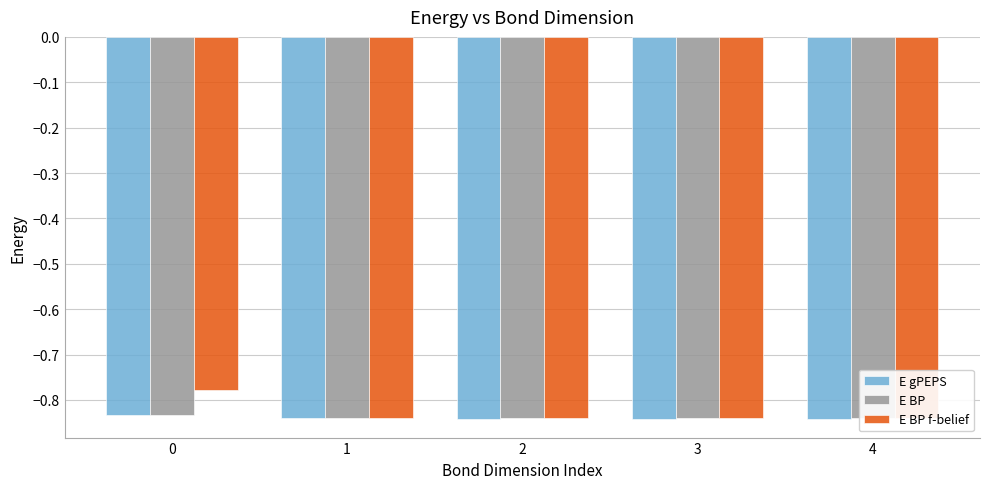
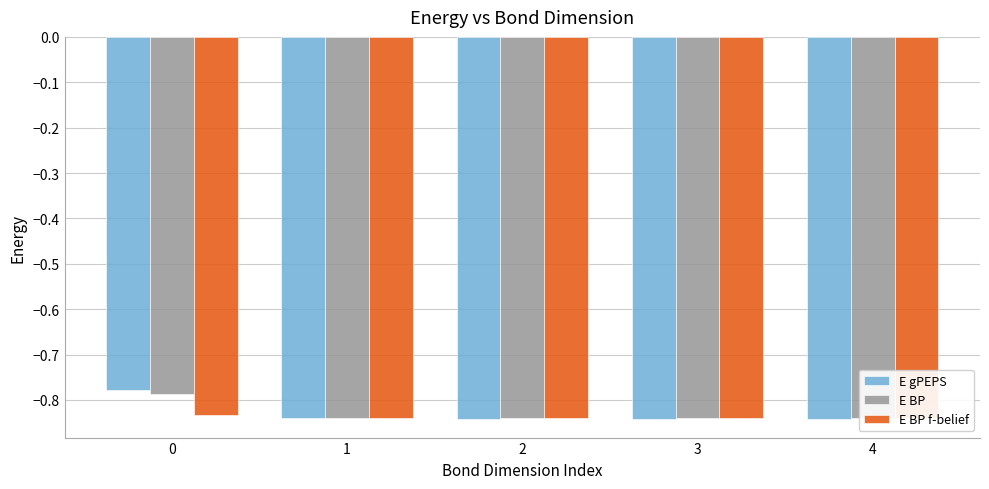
  {
    "E gPEPS": {
-     "0": -0.83,
+     "0": -0.78,
      "1": -0.84,
      "2": -0.84,
      "3": -0.84,
      "4": -0.84
    },
    "E BP": {
-     "0": -0.83,
+     "0": -0.79,
      "1": -0.84,
      "2": -0.84,
      "3": -0.84
    },
    "E BP f-belief": {
-     "0": -0.78,
+     "0": -0.83,
      "1": -0.84,
      "2": -0.84,
      "3": -0.84
    }
  }
